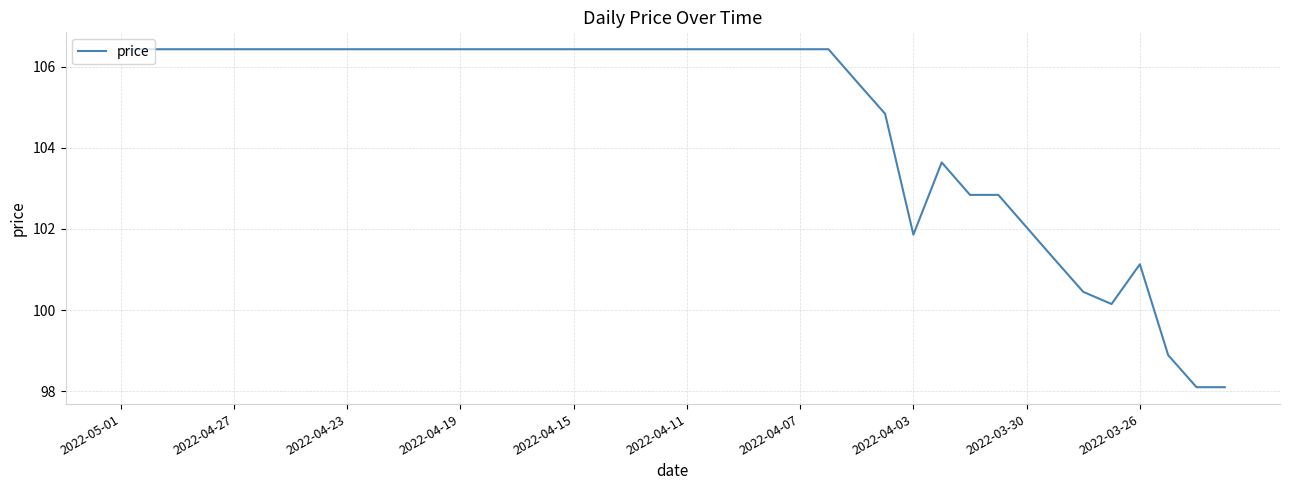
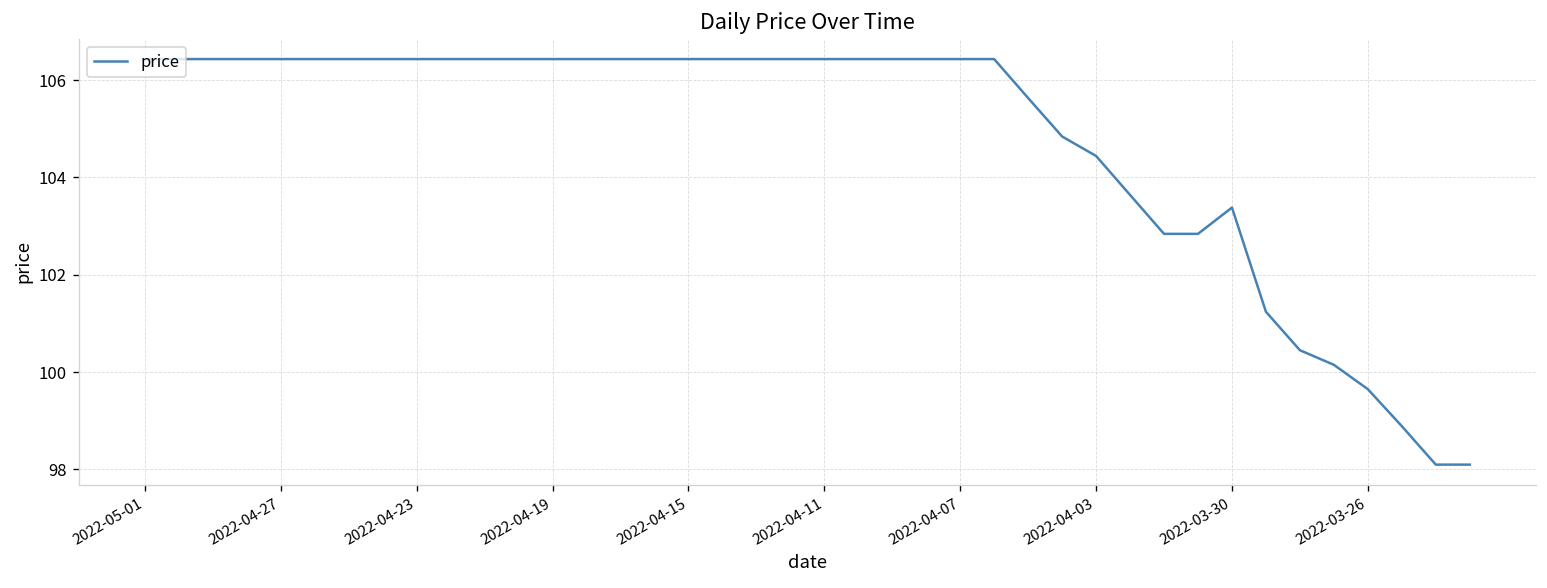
  {
    "2022-04-27": 106.4,
    "2022-04-23": 106.4,
    "2022-04-19": 106.4,
    "2022-04-15": 106.4,
    "2022-04-11": 106.4,
    "2022-04-07": 106.4,
-   "2022-04-03": 101.9,
-   "2022-03-30": 102.0,
-   "2022-03-26": 101.1
+   "2022-04-03": 104.4,
+   "2022-03-30": 103.4,
+   "2022-03-26": 99.7
  }
